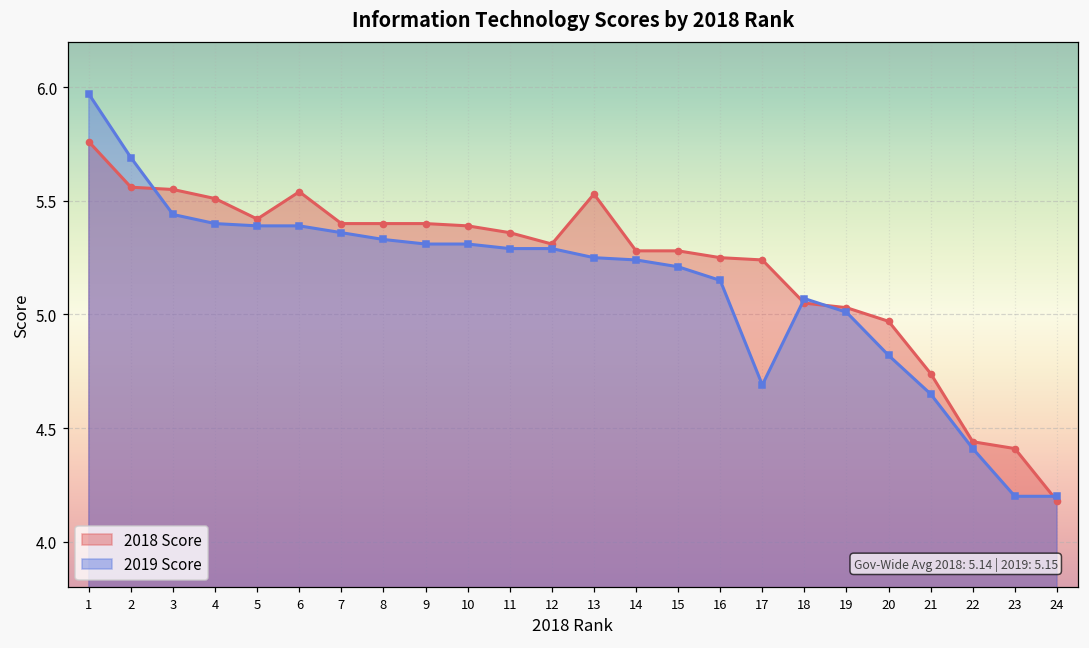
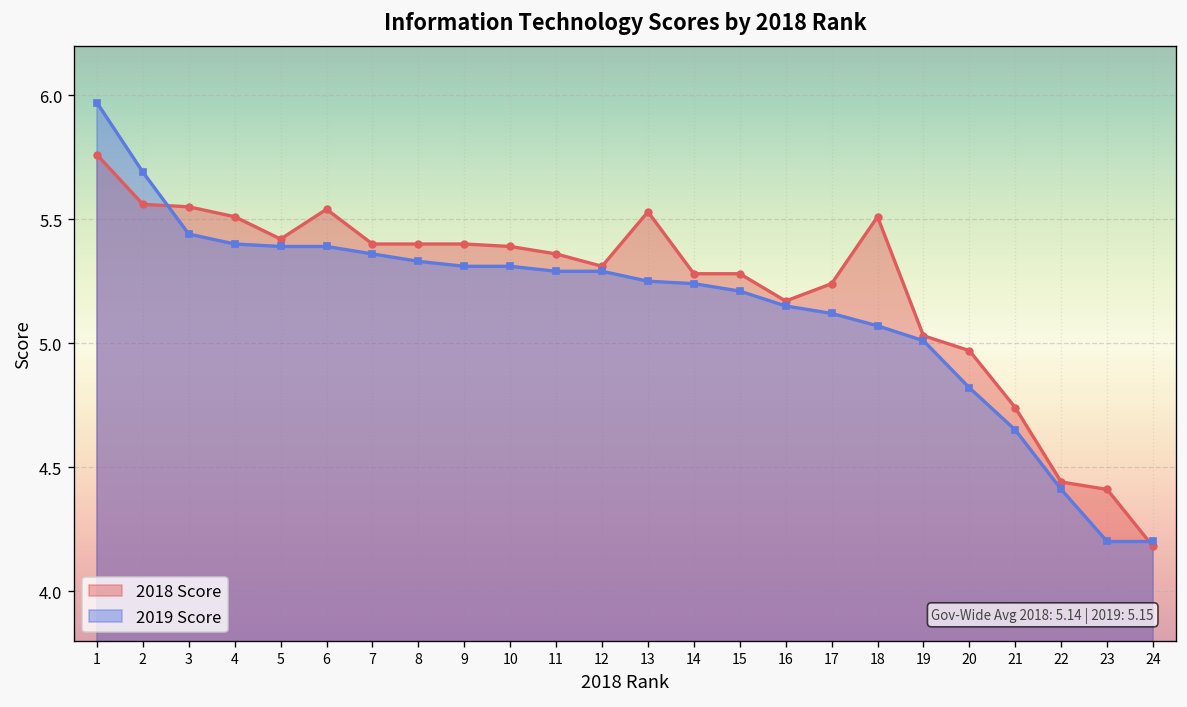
  {
    "2018 Score": {
      "1": 5.76,
      "2": 5.56,
      "3": 5.55,
      "4": 5.51,
      "5": 5.42,
      "6": 5.54,
      "7": 5.40,
      "8": 5.40,
      "9": 5.40,
      "10": 5.39,
      "11": 5.36,
      "12": 5.31,
      "13": 5.53,
      "14": 5.28,
      "15": 5.28,
-     "16": 5.25,
+     "16": 5.17,
      "17": 5.24,
-     "18": 5.05,
+     "18": 5.51,
      "19": 5.03,
      "20": 4.97,
      "21": 4.74,
      "22": 4.44,
      "23": 4.41,
      "24": 4.18
    },
    "2019 Score": {
      "1": 5.97,
      "2": 5.69,
      "3": 5.44,
      "4": 5.40,
      "5": 5.39,
      "6": 5.39,
      "7": 5.36,
      "8": 5.33,
      "9": 5.31,
      "10": 5.31,
      "11": 5.29,
      "12": 5.29,
      "13": 5.25,
      "14": 5.24,
      "15": 5.21,
      "16": 5.15,
-     "17": 4.69,
+     "17": 5.12,
      "18": 5.07,
      "19": 5.01,
      "20": 4.82,
      "21": 4.65,
      "22": 4.41,
      "23": 4.20,
      "24": 4.20
    }
  }
